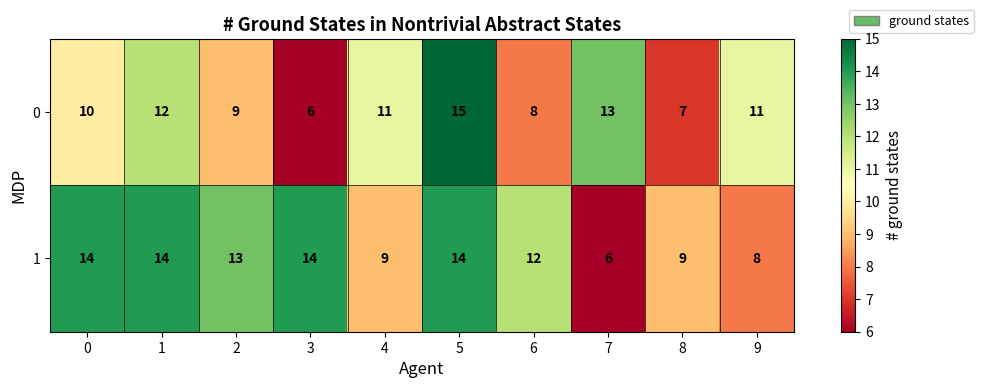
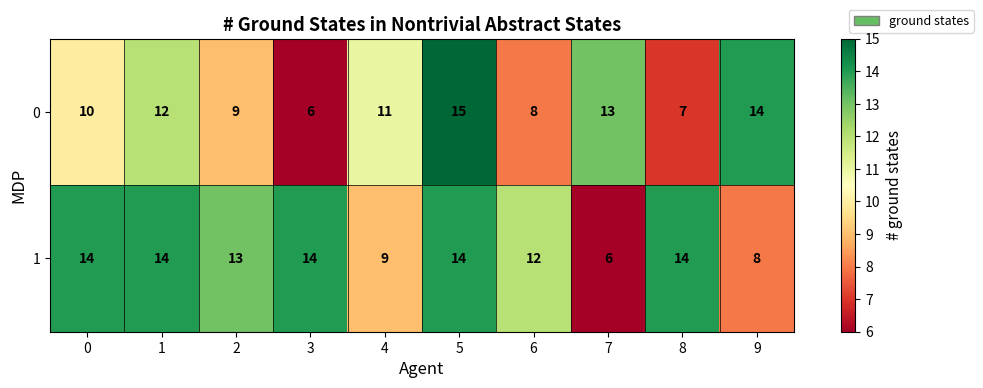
  {
    "0": {
      "0": 10,
      "1": 12,
      "2": 9,
      "3": 6,
      "4": 11,
      "5": 15,
      "6": 8,
      "7": 13,
      "8": 7,
-     "9": 11
+     "9": 14
    },
    "1": {
      "0": 14,
      "1": 14,
      "2": 13,
      "3": 14,
      "4": 9,
      "5": 14,
      "6": 12,
      "7": 6,
-     "8": 9,
+     "8": 14,
      "9": 8
    }
  }
